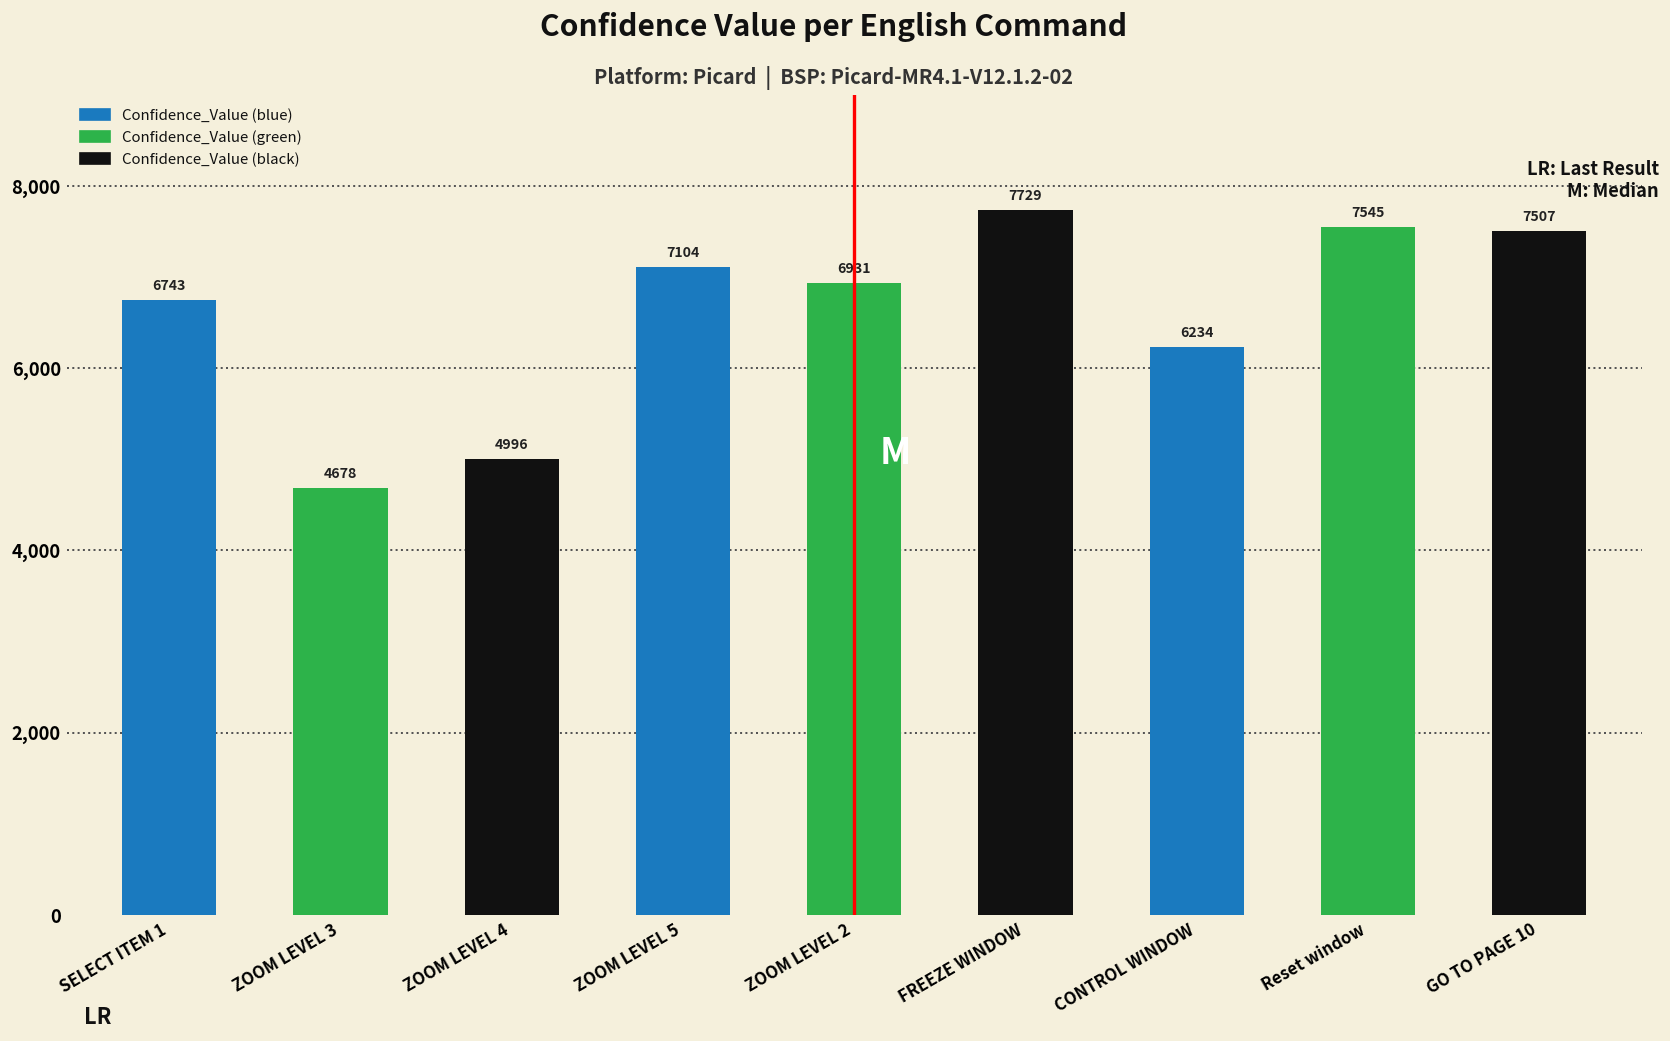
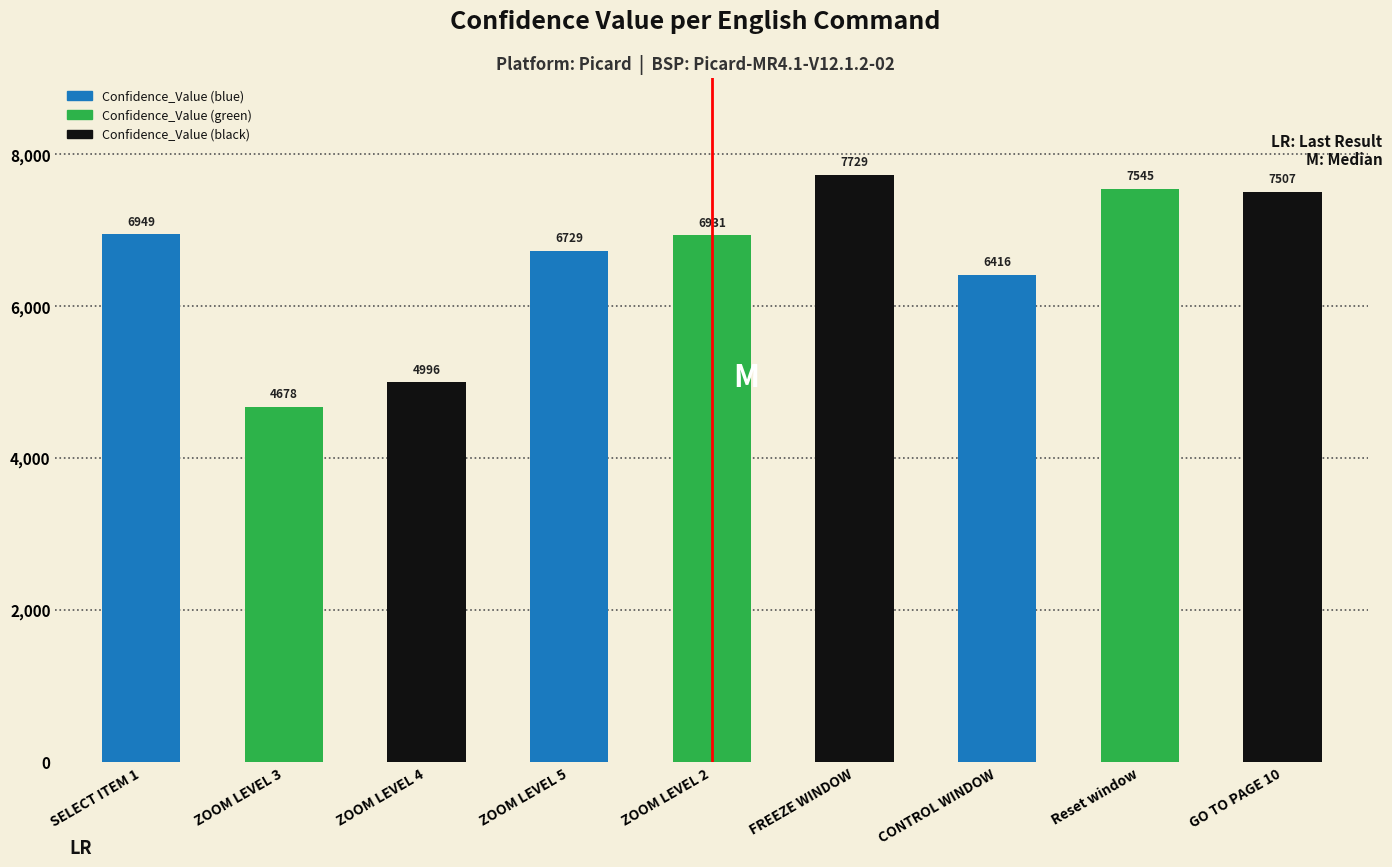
  {
-   "SELECT ITEM 1": 6743,
+   "SELECT ITEM 1": 6949,
    "ZOOM LEVEL 3": 4678,
    "ZOOM LEVEL 4": 4996,
-   "ZOOM LEVEL 5": 7104,
+   "ZOOM LEVEL 5": 6729,
    "ZOOM LEVEL 2": 6931,
    "FREEZE WINDOW": 7729,
-   "CONTROL WINDOW": 6234,
+   "CONTROL WINDOW": 6416,
    "Reset window": 7545,
    "GO TO PAGE 10": 7507
  }
